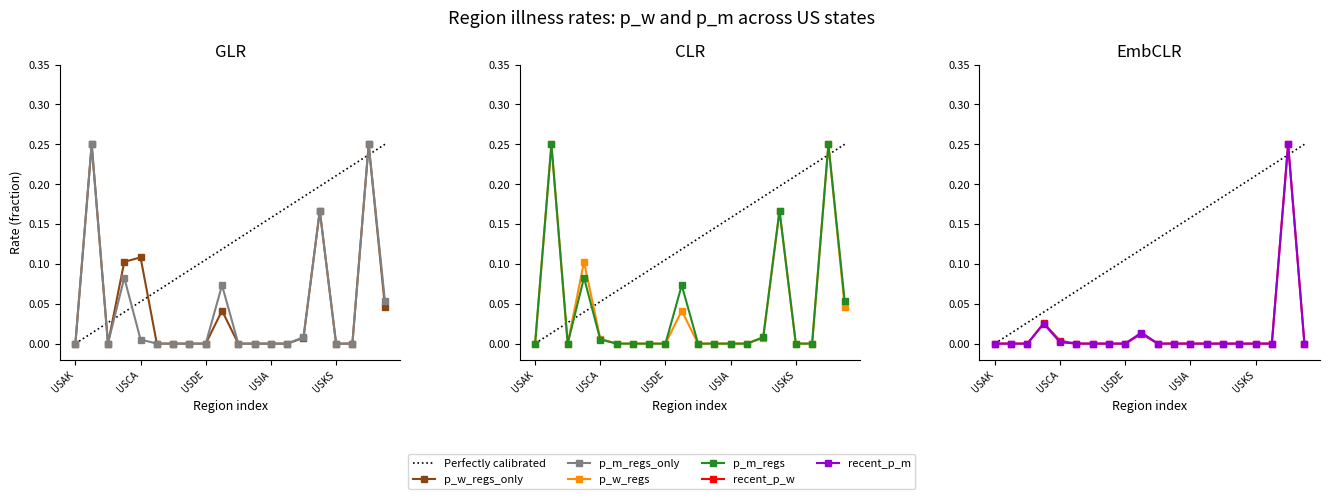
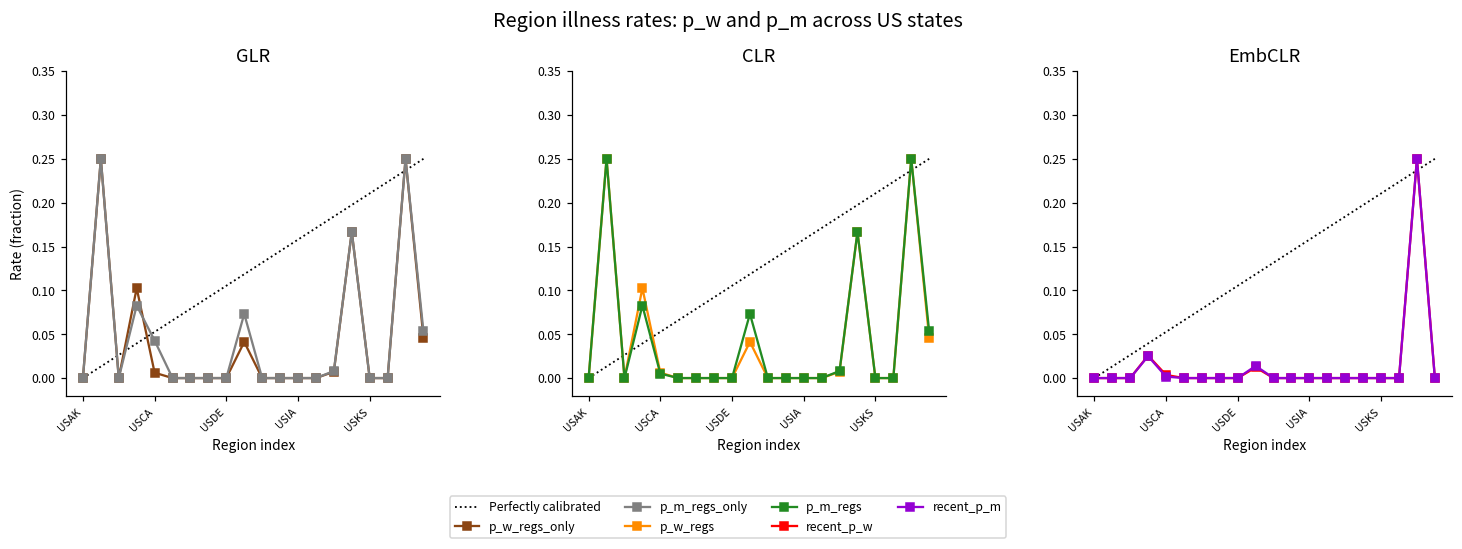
  {
    "GLR": {
      "p_w_regs_only": {
-       "USCA": 0.11
+       "USCA": 0.01
      },
      "p_m_regs_only": {
-       "USCA": 0.01
+       "USCA": 0.04
      }
    }
  }
